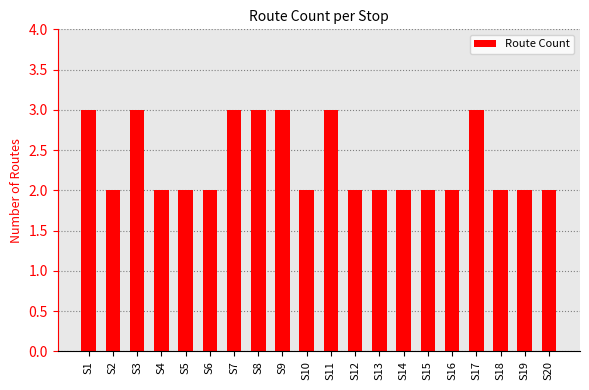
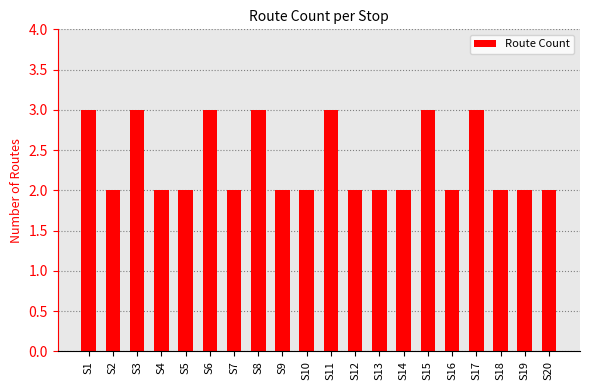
  {
    "S1": 3,
    "S2": 2,
    "S3": 3,
    "S4": 2,
    "S5": 2,
-   "S6": 2,
-   "S7": 3,
+   "S6": 3,
+   "S7": 2,
    "S8": 3,
-   "S9": 3,
+   "S9": 2,
    "S10": 2,
    "S11": 3,
    "S12": 2,
    "S13": 2,
    "S14": 2,
-   "S15": 2,
+   "S15": 3,
    "S16": 2,
    "S17": 3,
    "S18": 2,
    "S19": 2,
    "S20": 2
  }
